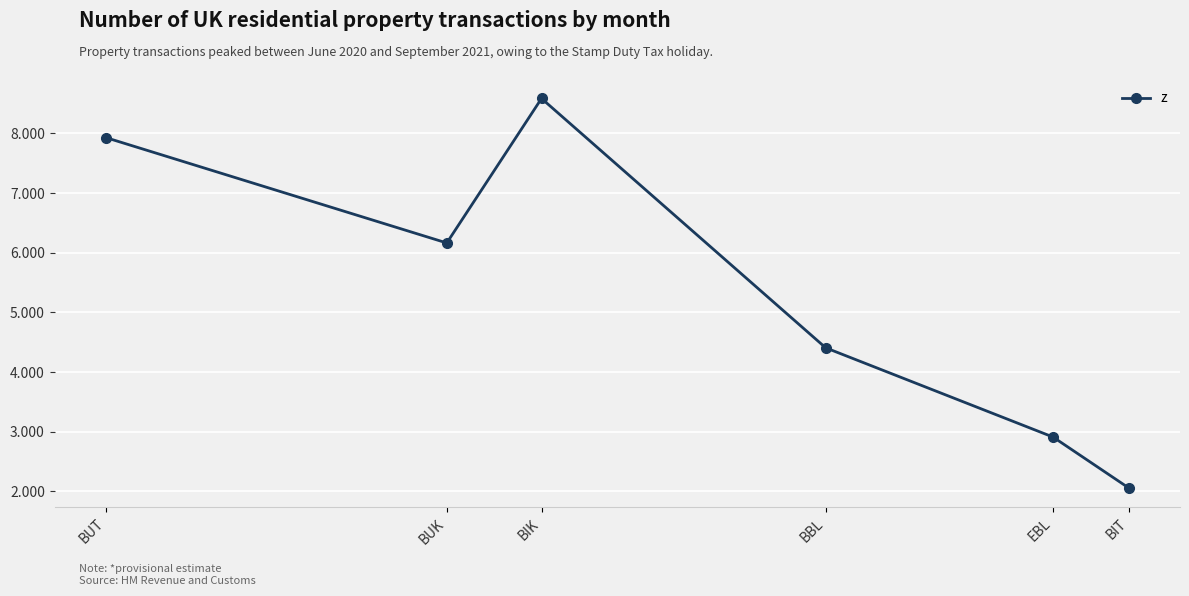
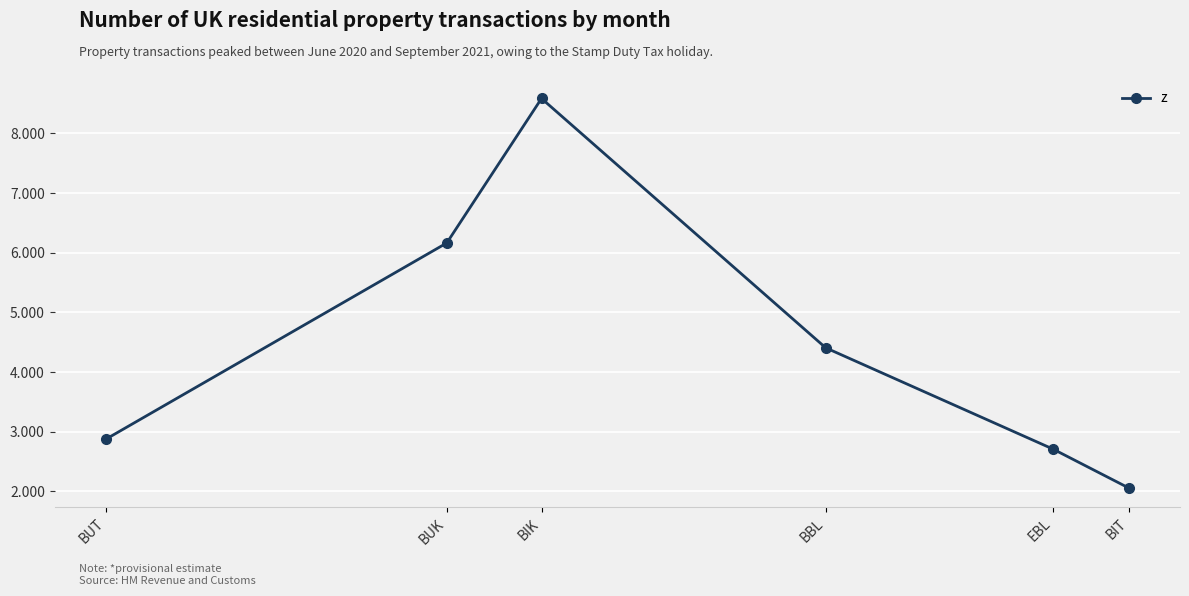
  {
-   "BUT": 7.9,
+   "BUT": 2.9,
    "BUK": 6.2,
    "BIK": 8.6,
    "BBL": 4.4,
-   "EBL": 2.9,
+   "EBL": 2.7,
    "BIT": 2.1
  }
